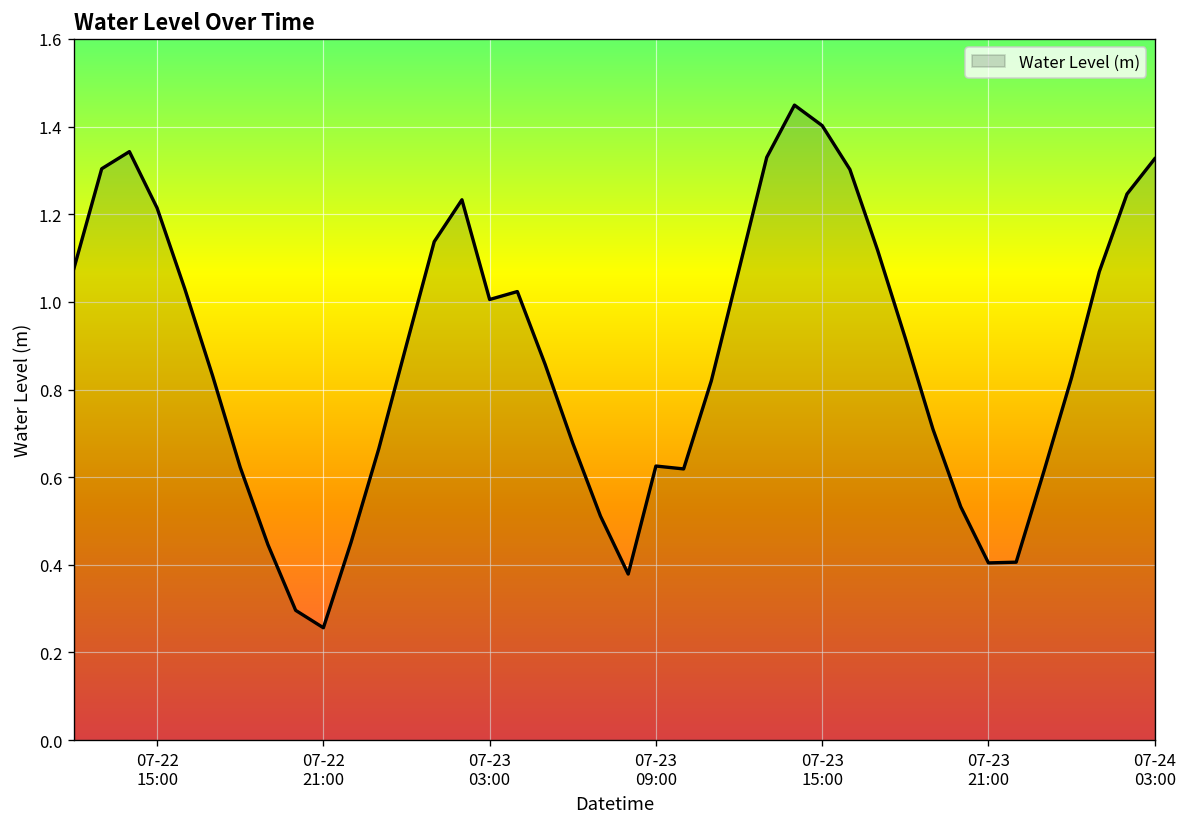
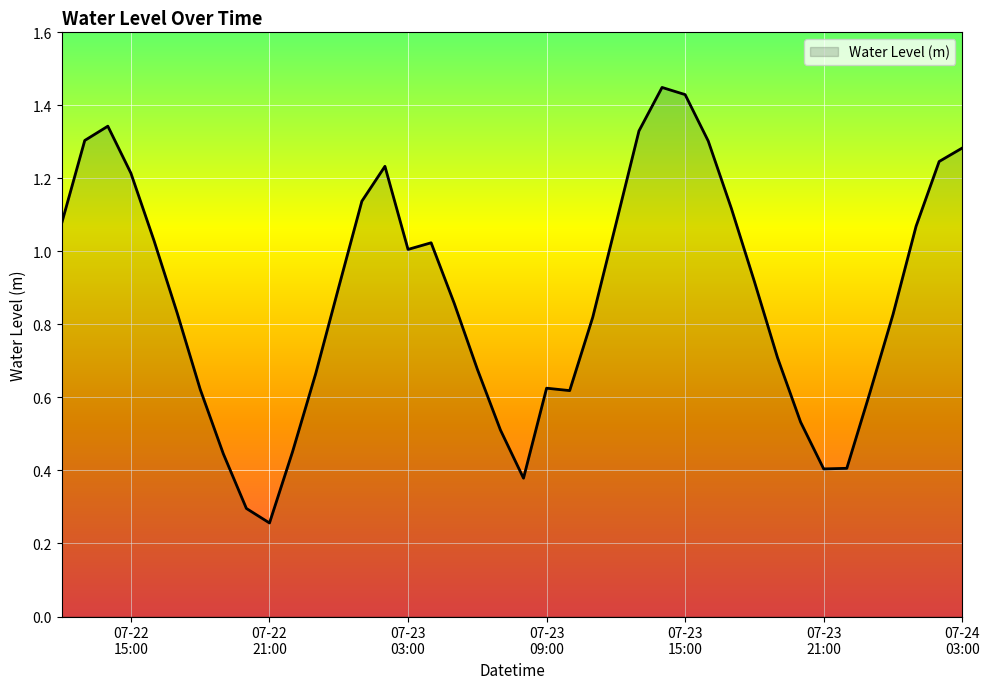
  {
    "07-22 15:00": 1.21,
    "07-22 21:00": 0.26,
    "07-23 03:00": 1.01,
    "07-23 09:00": 0.63,
-   "07-23 15:00": 1.40,
+   "07-23 15:00": 1.43,
    "07-23 21:00": 0.40,
-   "07-24 03:00": 1.33
+   "07-24 03:00": 1.28
  }
